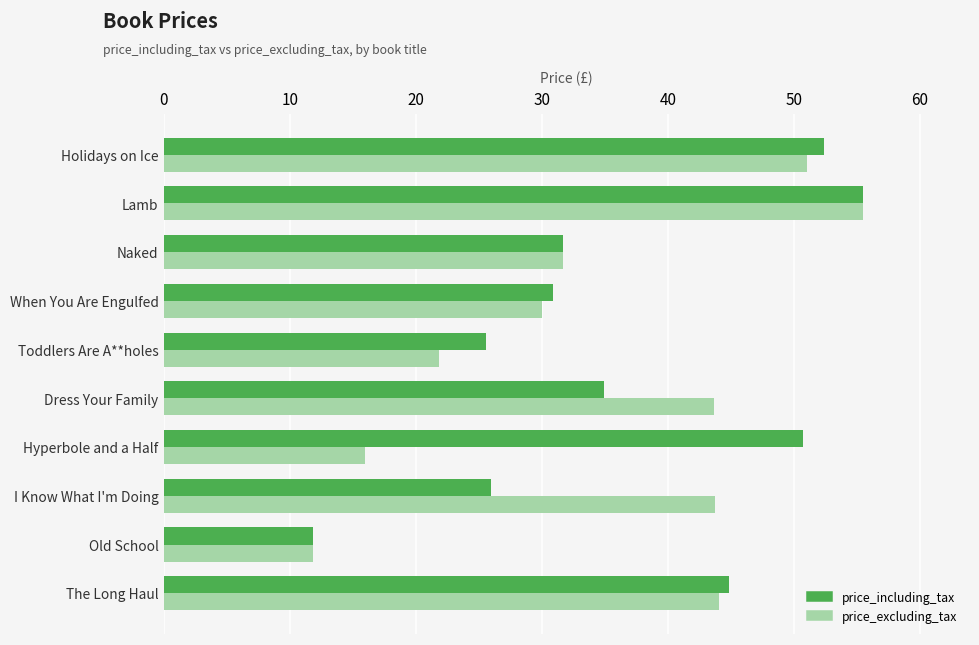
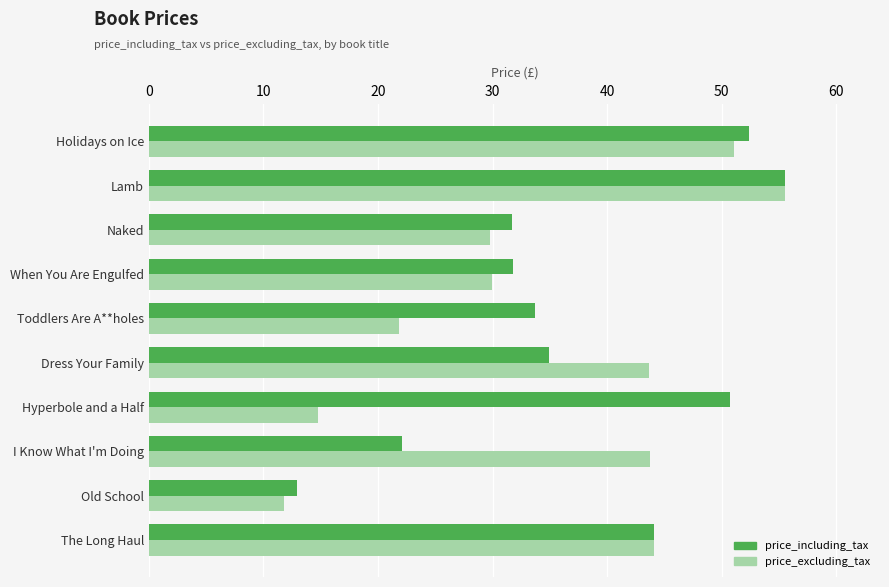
  {
    "price_including_tax": {
      "Holidays on Ice": 52.4,
      "Lamb": 55.5,
      "Naked": 31.7,
-     "When You Are Engulfed": 30.9,
-     "Toddlers Are A**holes": 25.6,
+     "When You Are Engulfed": 31.8,
+     "Toddlers Are A**holes": 33.7,
      "Dress Your Family": 34.9,
      "Hyperbole and a Half": 50.7,
-     "I Know What I'm Doing": 26.0,
-     "Old School": 11.8,
-     "The Long Haul": 44.8
+     "I Know What I'm Doing": 22.1,
+     "Old School": 12.9,
+     "The Long Haul": 44.1
    },
    "price_excluding_tax": {
      "Holidays on Ice": 51.1,
      "Lamb": 55.5,
-     "Naked": 31.7,
+     "Naked": 29.8,
      "When You Are Engulfed": 30.0,
      "Toddlers Are A**holes": 21.8,
      "Dress Your Family": 43.7,
-     "Hyperbole and a Half": 16.0,
+     "Hyperbole and a Half": 14.8,
      "I Know What I'm Doing": 43.8,
      "Old School": 11.8,
      "The Long Haul": 44.1
    }
  }
